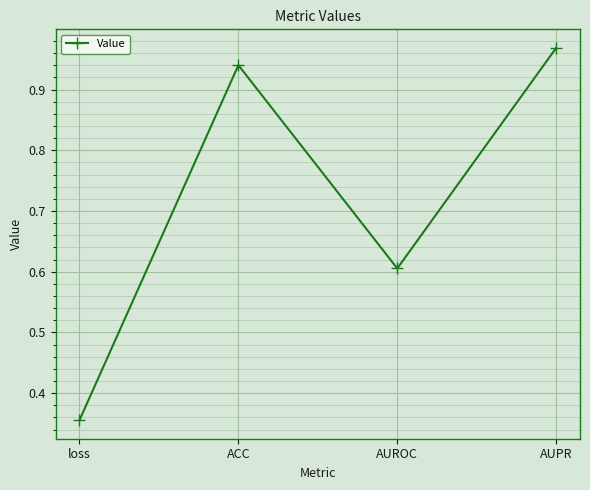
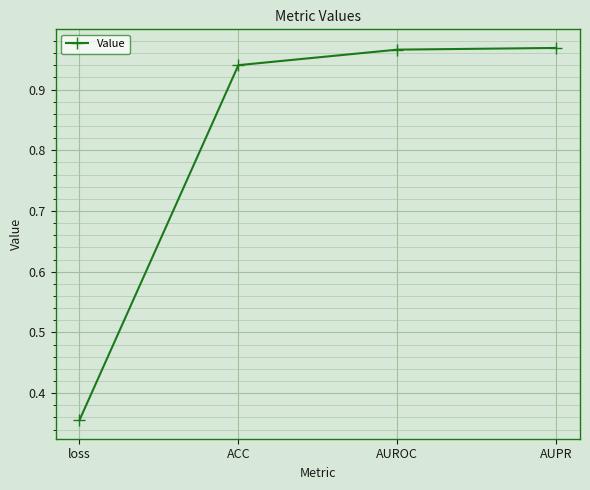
  {
    "loss": 0.36,
    "ACC": 0.94,
-   "AUROC": 0.61,
+   "AUROC": 0.97,
    "AUPR": 0.97
  }
